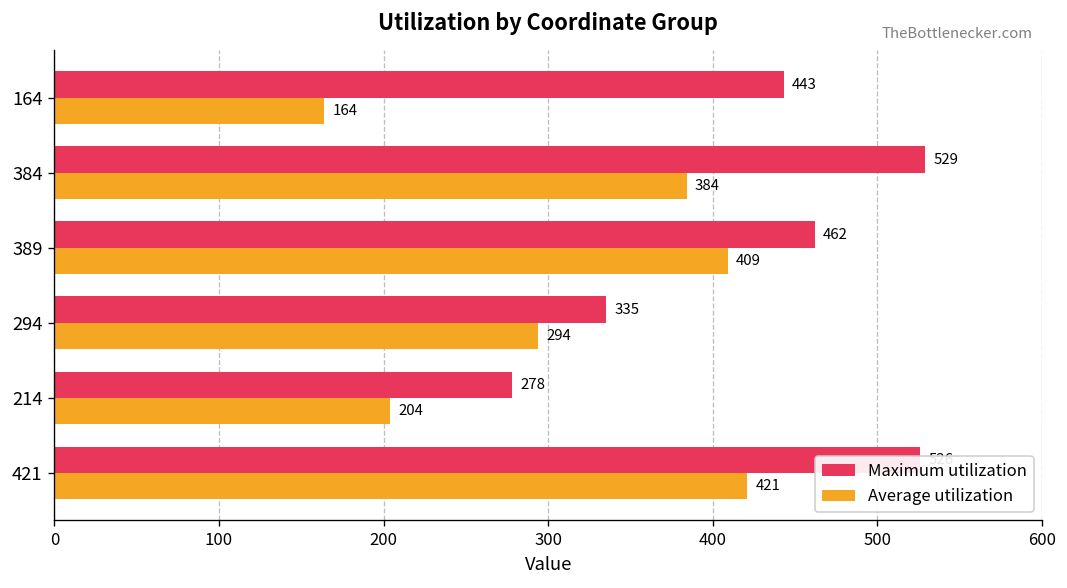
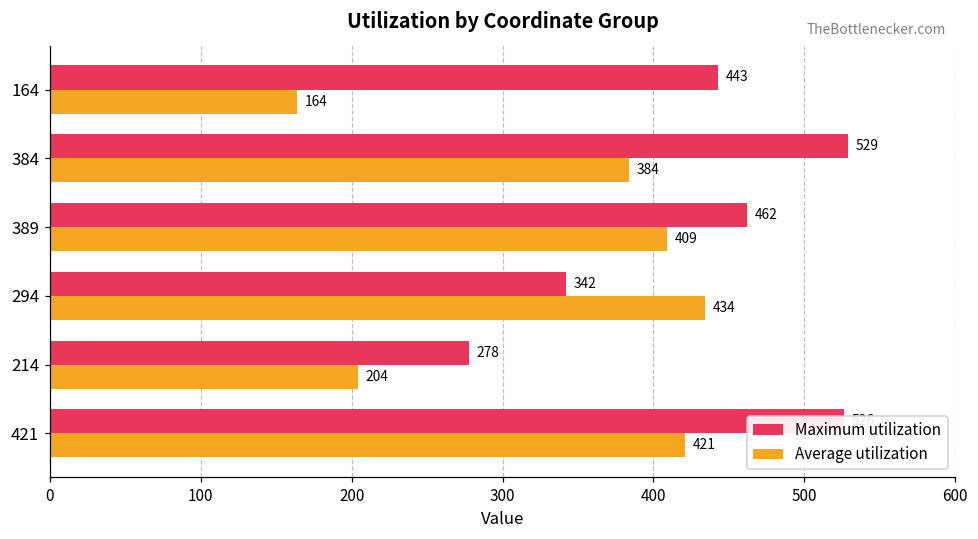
  {
    "Maximum utilization": {
      "164": 443,
      "384": 529,
      "389": 462,
-     "294": 335,
+     "294": 342,
      "214": 278
    },
    "Average utilization": {
      "164": 164,
      "384": 384,
      "389": 409,
-     "294": 294,
+     "294": 434,
      "214": 204,
      "421": 421
    }
  }
